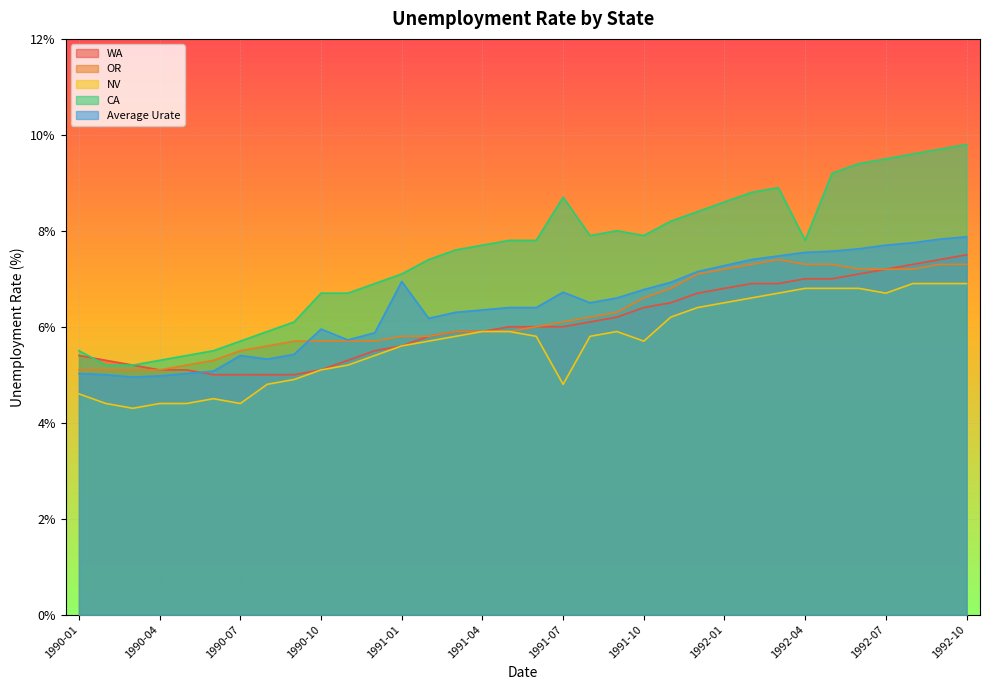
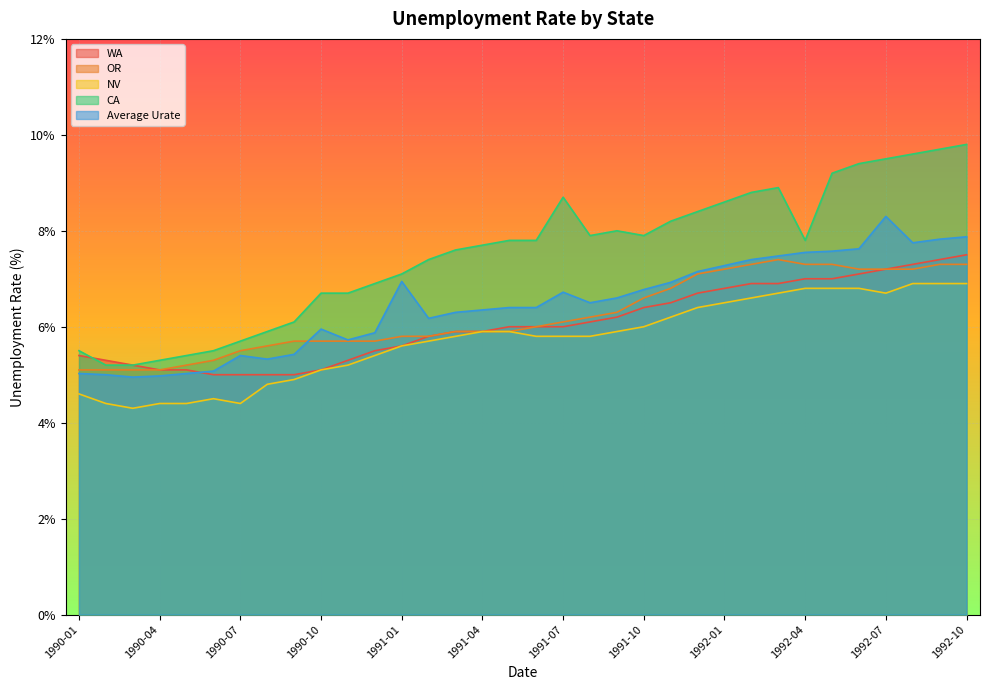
  {
    "NV": {
      "1990-01": "4.6%",
      "1990-04": "4.4%",
      "1990-07": "4.4%",
-     "1991-07": "4.8%",
-     "1991-10": "5.7%",
+     "1991-07": "5.8%",
+     "1991-10": "6.0%",
      "1992-01": "6.5%",
      "1992-04": "6.8%",
      "1992-07": "6.7%",
      "1992-10": "6.9%"
    },
    "CA": {
      "1990-01": "5.5%",
      "1990-04": "5.3%",
      "1990-07": "5.7%",
      "1990-10": "6.7%",
      "1991-01": "7.1%",
      "1991-04": "7.7%",
      "1991-07": "8.7%",
      "1991-10": "7.9%",
      "1992-01": "8.6%",
      "1992-04": "7.8%",
      "1992-07": "9.5%",
      "1992-10": "9.8%"
    },
    "Average Urate": {
      "1990-01": "5.0%",
      "1990-04": "5.0%",
      "1990-07": "5.4%",
      "1990-10": "6.0%",
      "1991-01": "6.9%",
      "1991-04": "6.4%",
      "1991-07": "6.7%",
      "1991-10": "6.8%",
      "1992-01": "7.3%",
      "1992-04": "7.6%",
-     "1992-07": "7.7%",
+     "1992-07": "8.3%",
      "1992-10": "7.9%"
    }
  }
